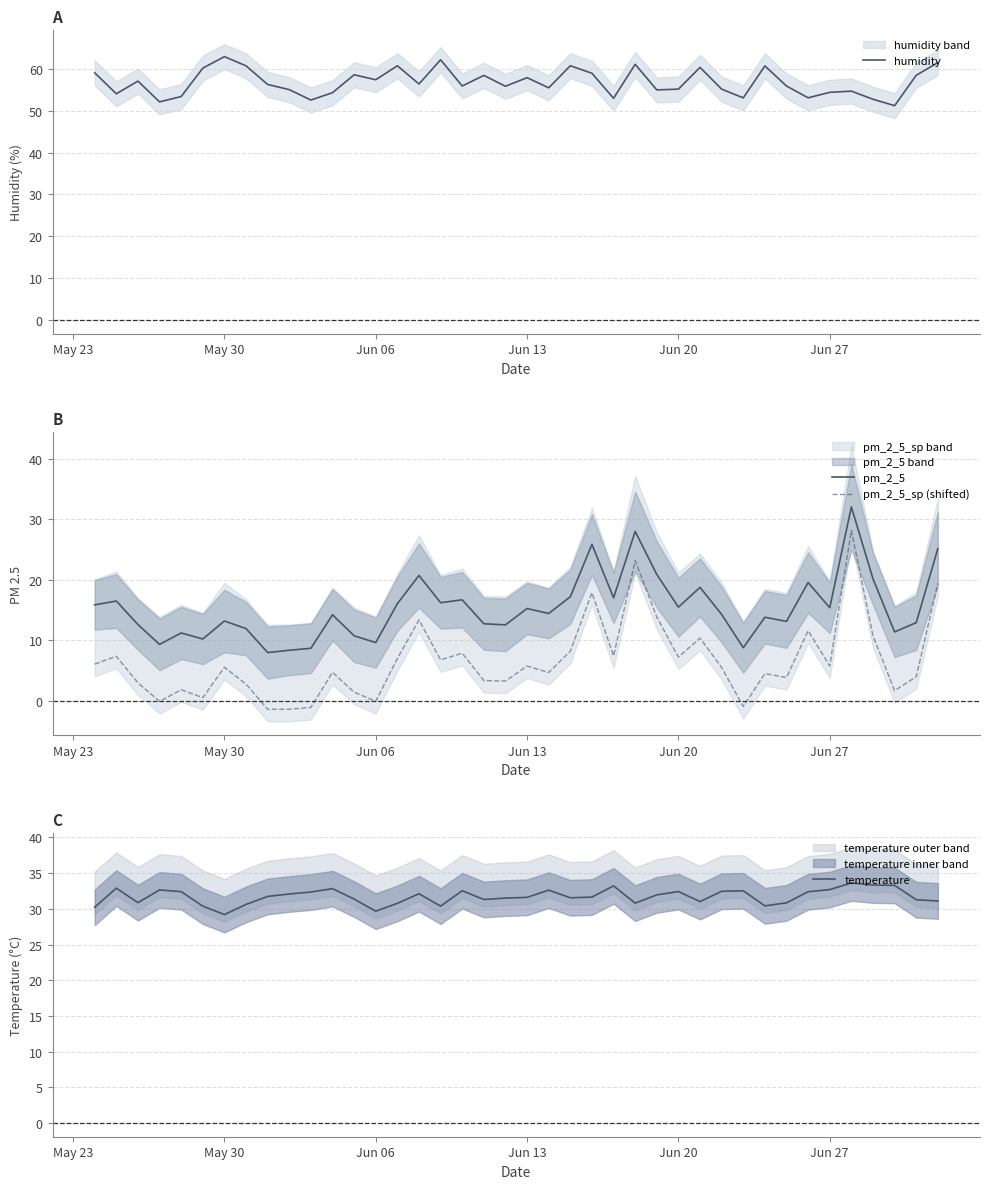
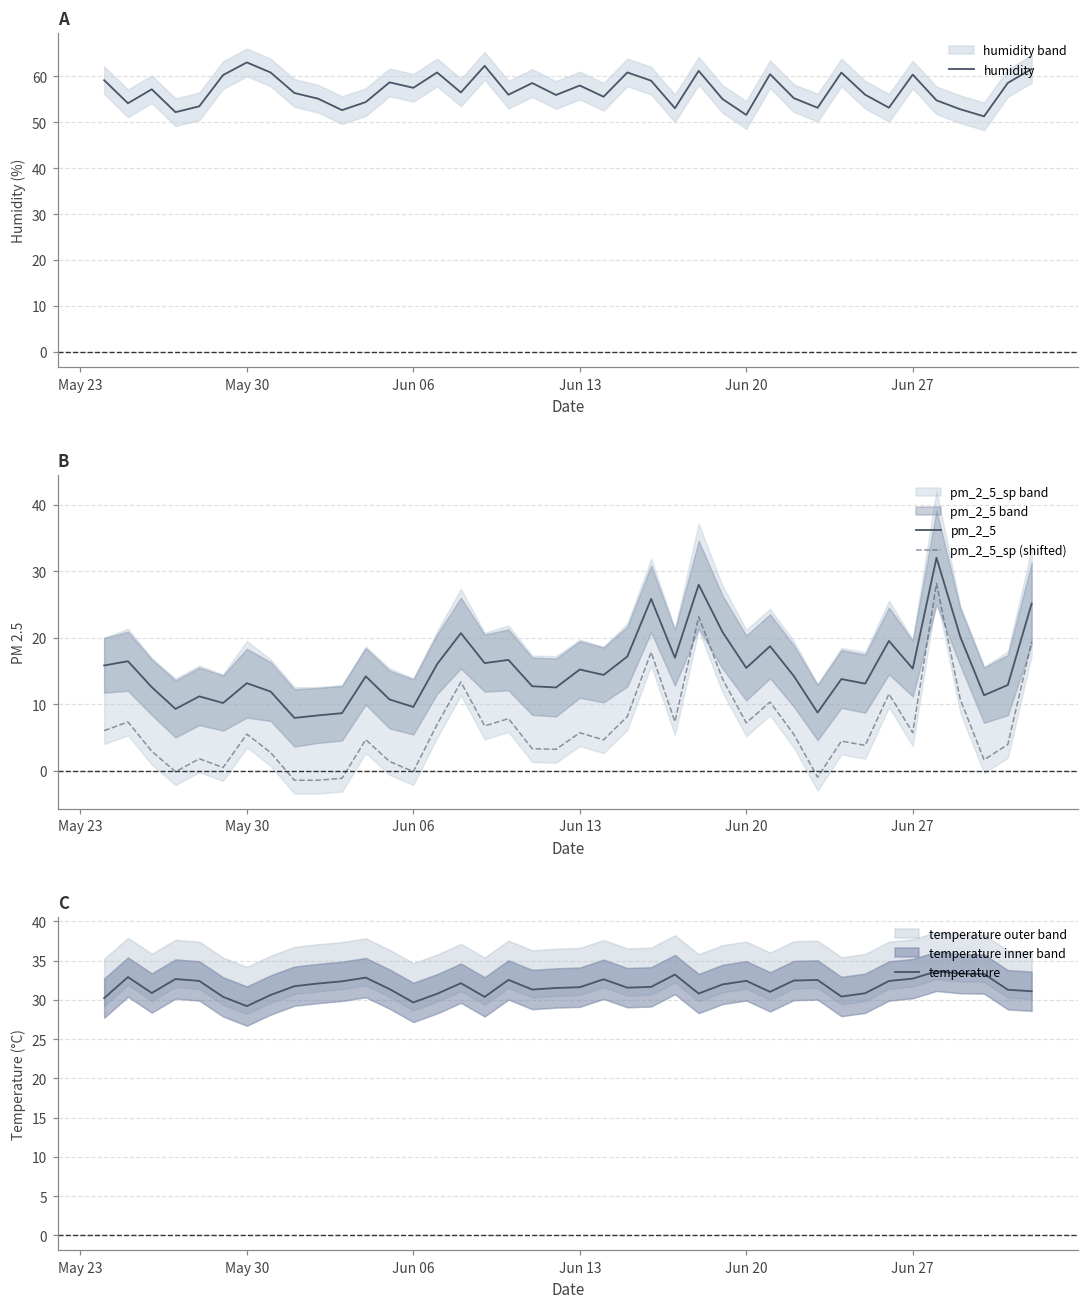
  {
    "A": {
      "humidity": {
        "May 30": 63,
        "Jun 06": 57,
        "Jun 13": 58,
-       "Jun 20": 55,
-       "Jun 27": 54
+       "Jun 20": 52,
+       "Jun 27": 60
      }
    },
    "C": {
      "temperature": {
        "May 30": 29,
        "Jun 06": 30,
        "Jun 13": 32,
        "Jun 20": 32,
        "Jun 27": 33
      }
    }
  }
